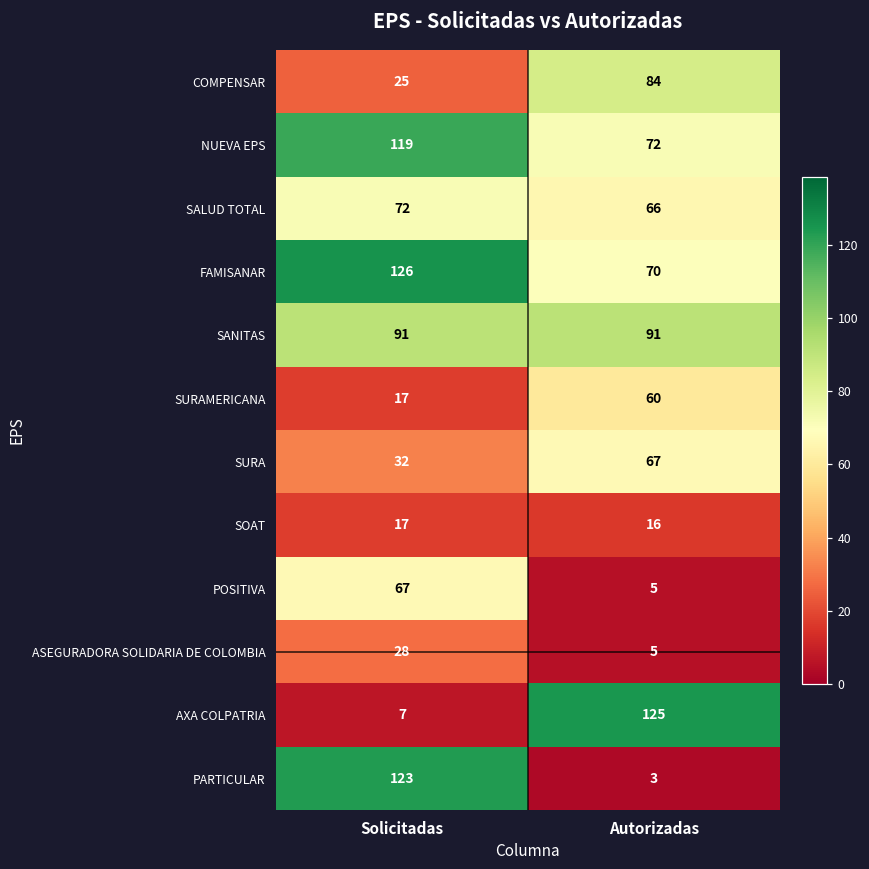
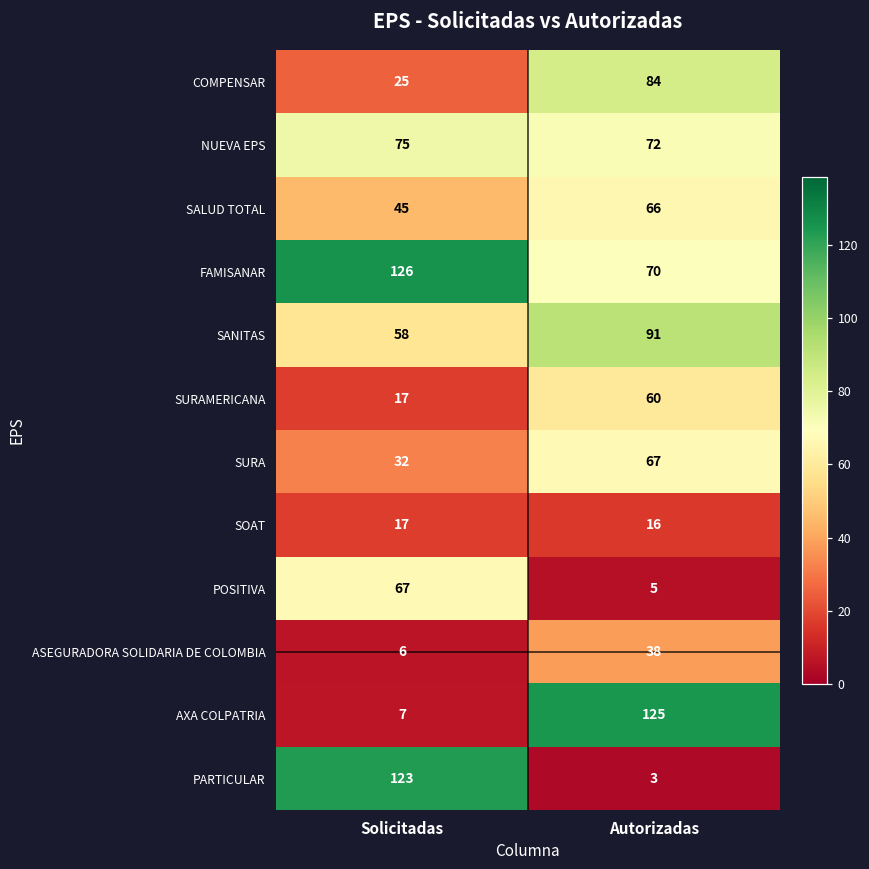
  {
    "COMPENSAR": {
      "Solicitadas": 25,
      "Autorizadas": 84
    },
    "NUEVA EPS": {
-     "Solicitadas": 119,
+     "Solicitadas": 75,
      "Autorizadas": 72
    },
    "SALUD TOTAL": {
-     "Solicitadas": 72,
+     "Solicitadas": 45,
      "Autorizadas": 66
    },
    "FAMISANAR": {
      "Solicitadas": 126,
      "Autorizadas": 70
    },
    "SANITAS": {
-     "Solicitadas": 91,
+     "Solicitadas": 58,
      "Autorizadas": 91
    },
    "SURAMERICANA": {
      "Solicitadas": 17,
      "Autorizadas": 60
    },
    "SURA": {
      "Solicitadas": 32,
      "Autorizadas": 67
    },
    "SOAT": {
      "Solicitadas": 17,
      "Autorizadas": 16
    },
    "POSITIVA": {
      "Solicitadas": 67,
      "Autorizadas": 5
    },
    "ASEGURADORA SOLIDARIA DE COLOMBIA": {
-     "Solicitadas": 28,
-     "Autorizadas": 5
+     "Solicitadas": 6,
+     "Autorizadas": 38
    },
    "AXA COLPATRIA": {
      "Solicitadas": 7,
      "Autorizadas": 125
    },
    "PARTICULAR": {
      "Solicitadas": 123,
      "Autorizadas": 3
    }
  }
